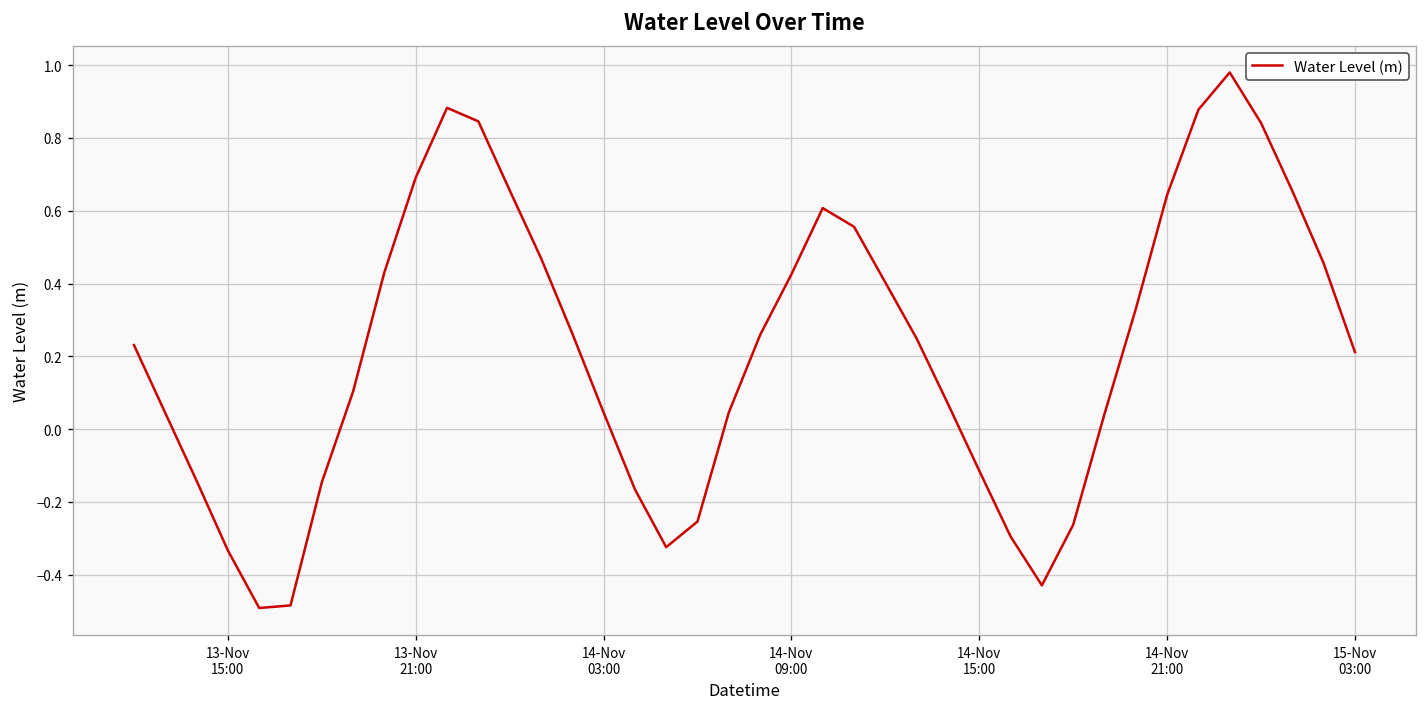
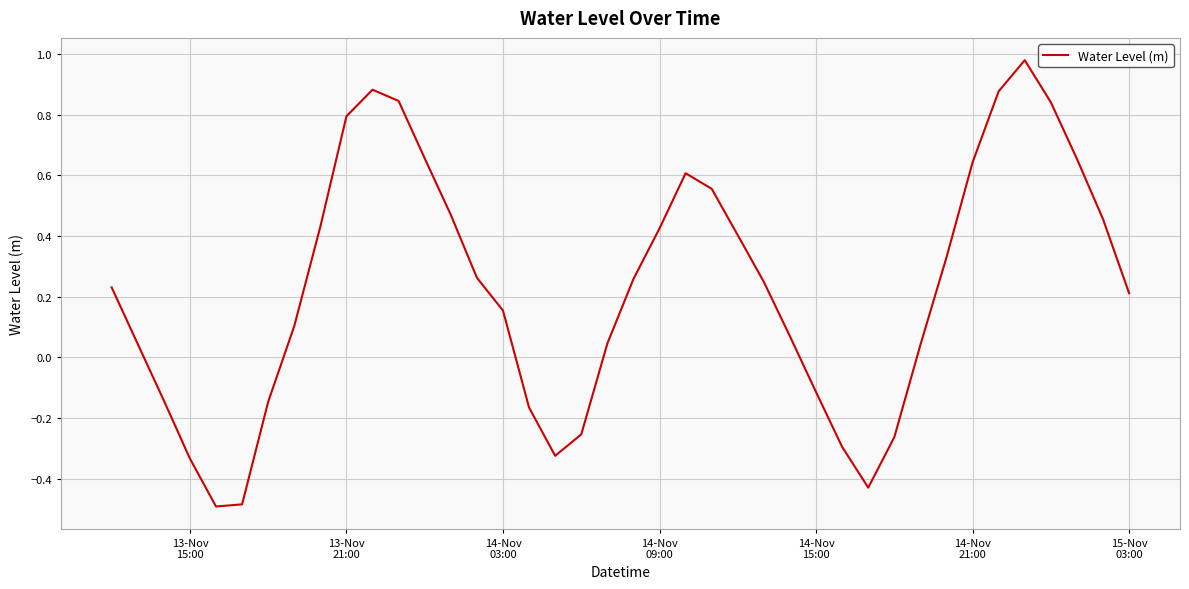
  {
    "13-Nov 15:00": -0.33,
-   "13-Nov 21:00": 0.69,
-   "14-Nov 03:00": 0.05,
+   "13-Nov 21:00": 0.80,
+   "14-Nov 03:00": 0.15,
    "14-Nov 09:00": 0.43,
    "14-Nov 15:00": -0.11,
    "14-Nov 21:00": 0.64,
    "15-Nov 03:00": 0.21
  }
